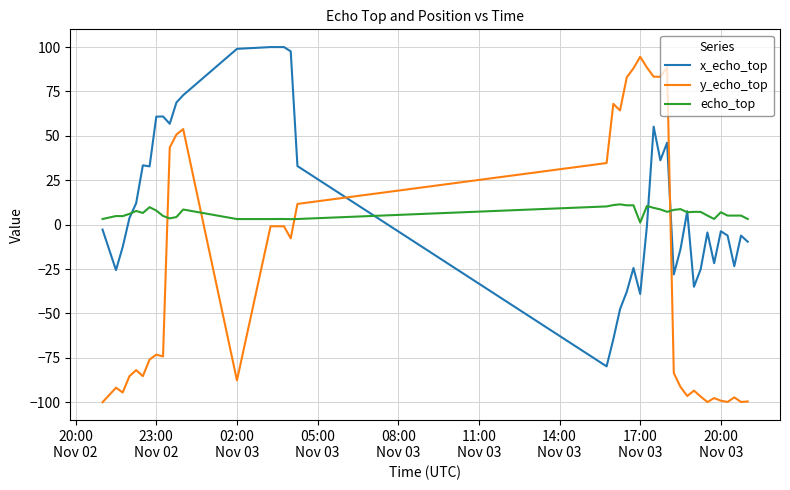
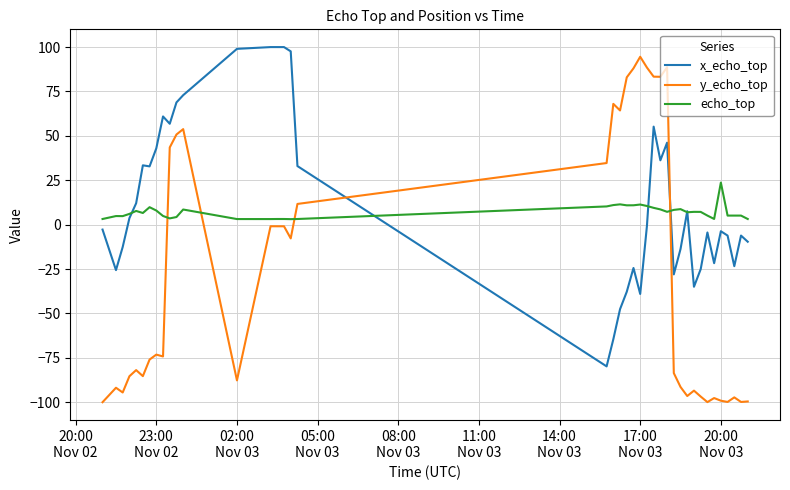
  {
    "x_echo_top": {
-     "23:00 Nov 02": 61,
+     "23:00 Nov 02": 43,
      "02:00 Nov 03": 99,
      "17:00 Nov 03": -39,
      "20:00 Nov 03": -4
    },
    "y_echo_top": {
      "23:00 Nov 02": -73,
      "02:00 Nov 03": -88,
      "17:00 Nov 03": 95,
      "20:00 Nov 03": -99
    },
    "echo_top": {
      "23:00 Nov 02": 8,
      "02:00 Nov 03": 3,
-     "17:00 Nov 03": 1,
-     "20:00 Nov 03": 7
+     "17:00 Nov 03": 11,
+     "20:00 Nov 03": 24
    }
  }
